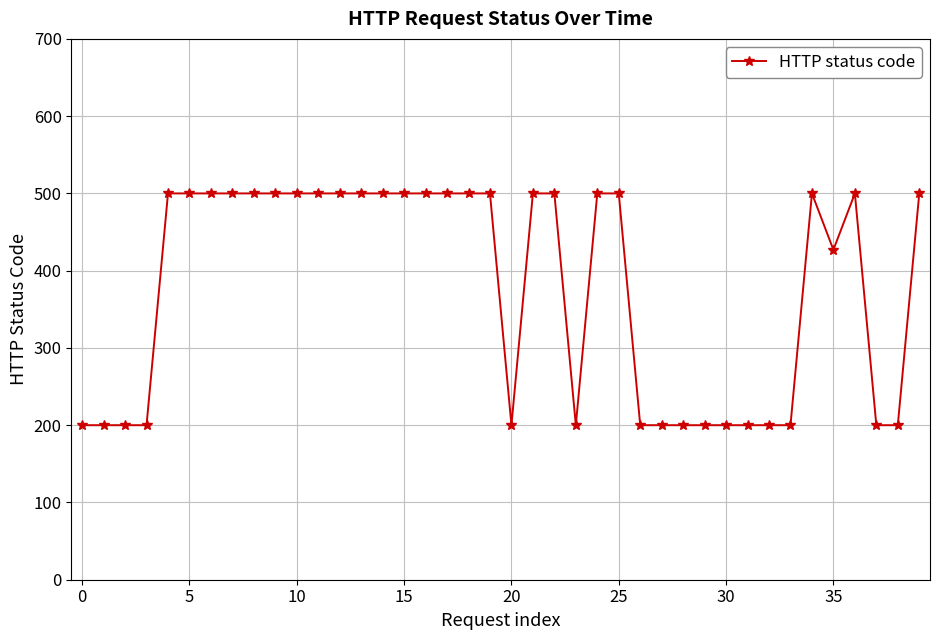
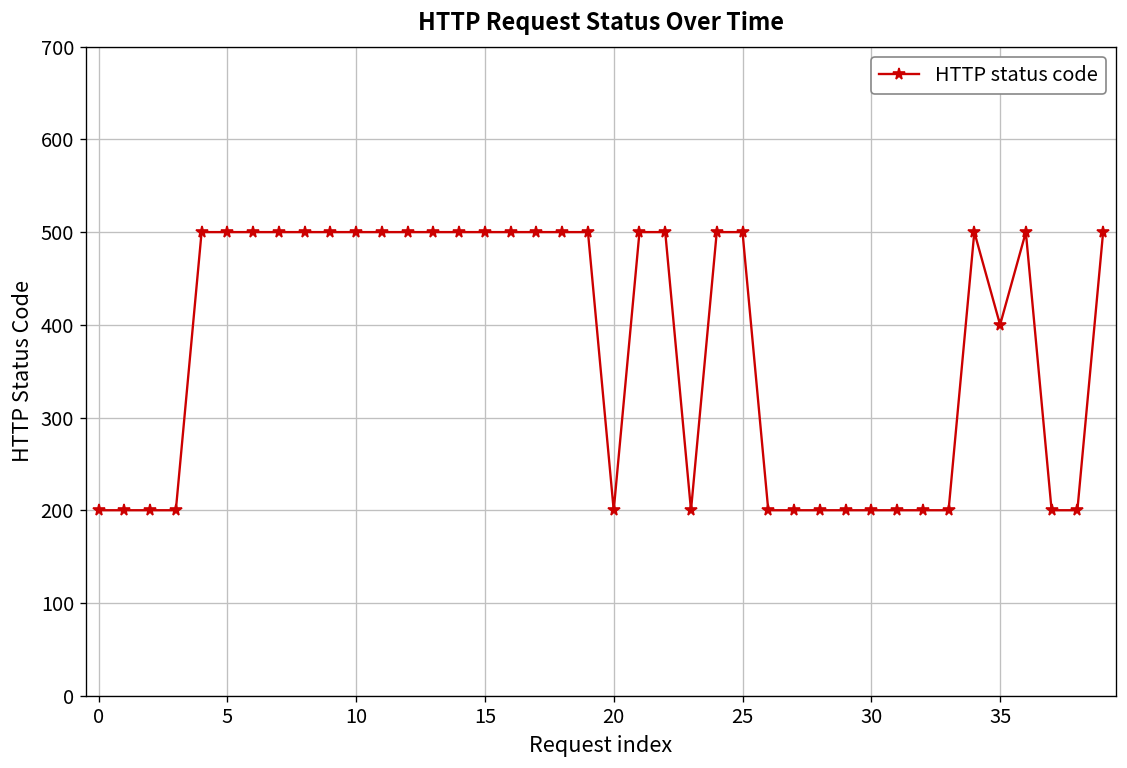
  {
    "0": 200,
    "5": 500,
    "10": 500,
    "15": 500,
    "20": 200,
    "25": 500,
    "30": 200,
-   "35": 430
+   "35": 400
  }
